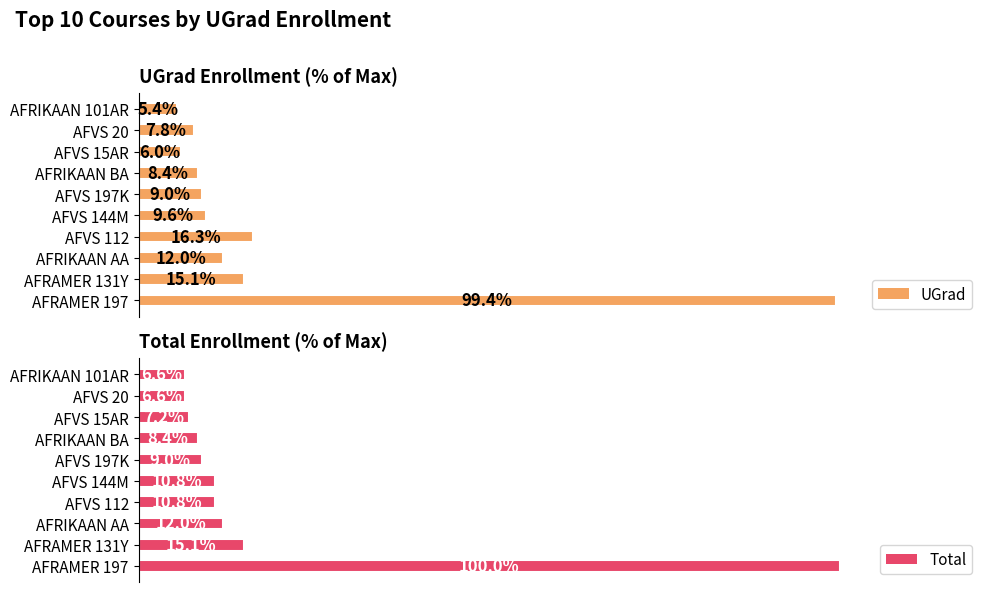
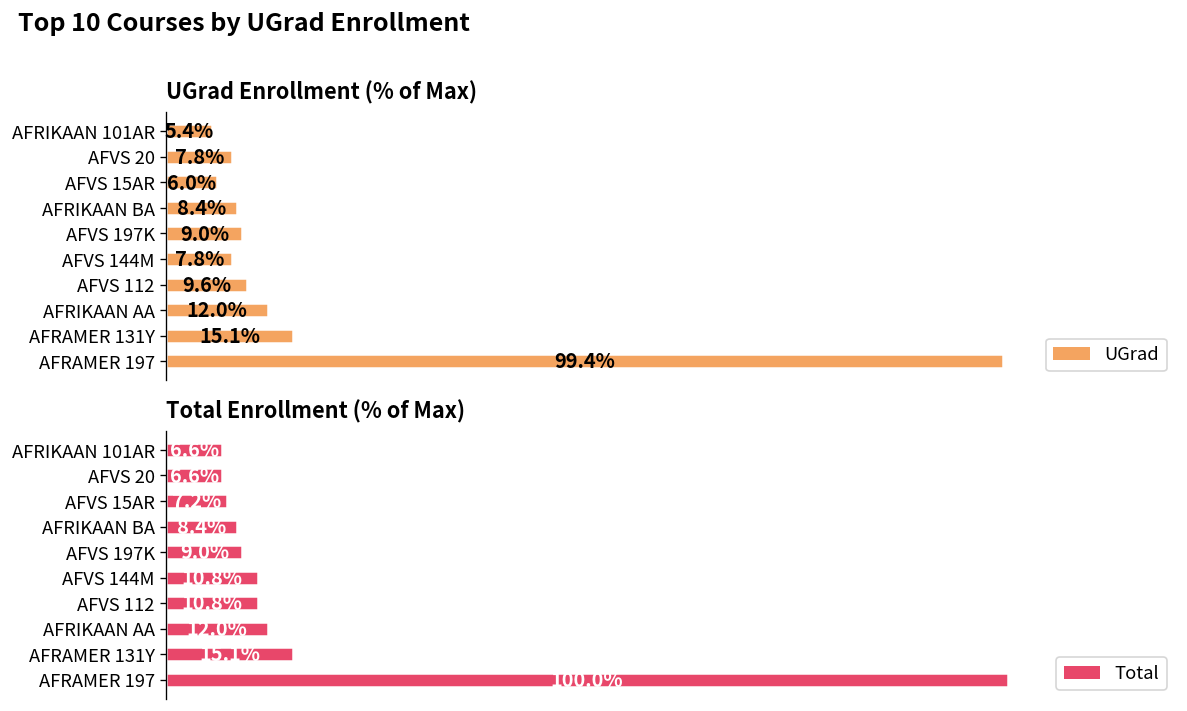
  {
    "UGrad Enrollment (% of Max)": {
      "AFRIKAAN 101AR": "5.4%",
      "AFVS 20": "7.8%",
      "AFVS 15AR": "6.0%",
      "AFRIKAAN BA": "8.4%",
      "AFVS 197K": "9.0%",
-     "AFVS 144M": "9.6%",
-     "AFVS 112": "16.3%",
+     "AFVS 144M": "7.8%",
+     "AFVS 112": "9.6%",
      "AFRIKAAN AA": "12.0%",
      "AFRAMER 131Y": "15.1%",
      "AFRAMER 197": "99.4%"
    }
  }
